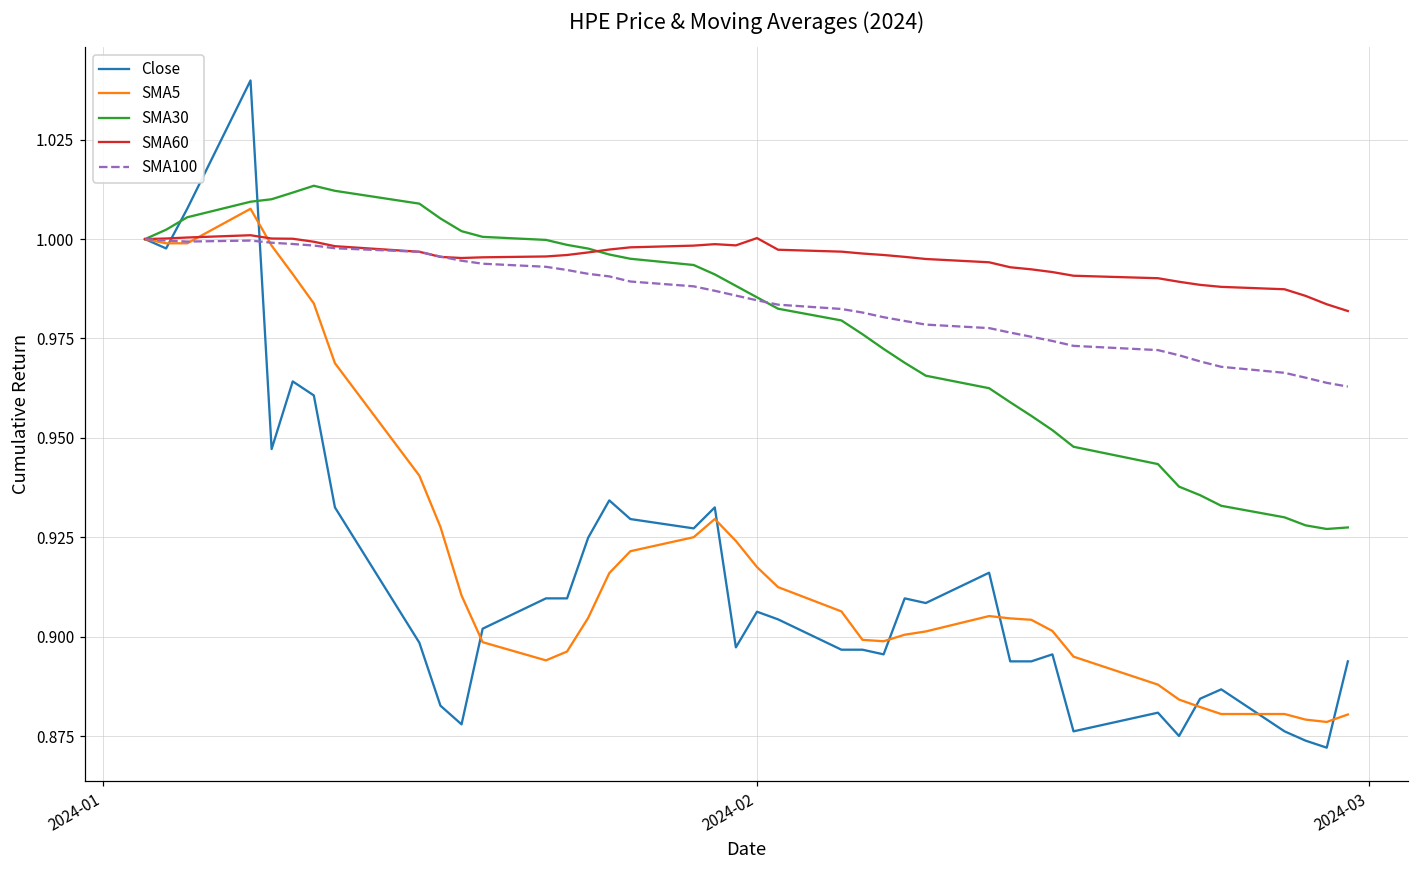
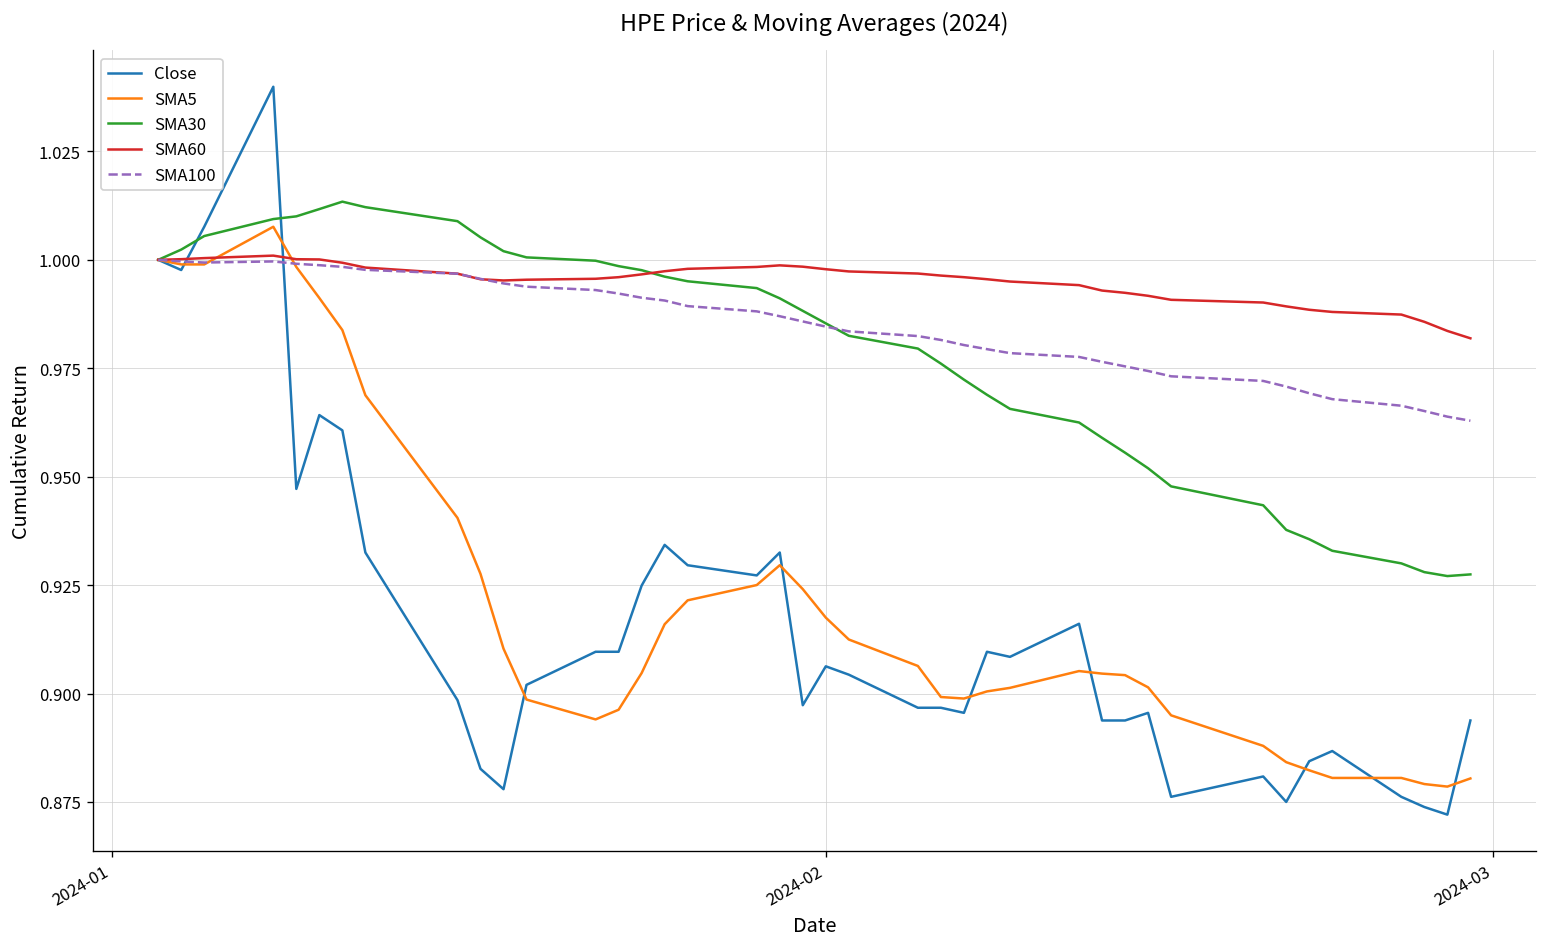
  {
    "Close": {
      "2024-02": 0.906
    },
    "SMA5": {
      "2024-02": 0.917
    },
    "SMA30": {
      "2024-02": 0.985
    },
    "SMA60": {
-     "2024-02": 1.000
+     "2024-02": 0.998
    },
    "SMA100": {
      "2024-02": 0.985
    }
  }
